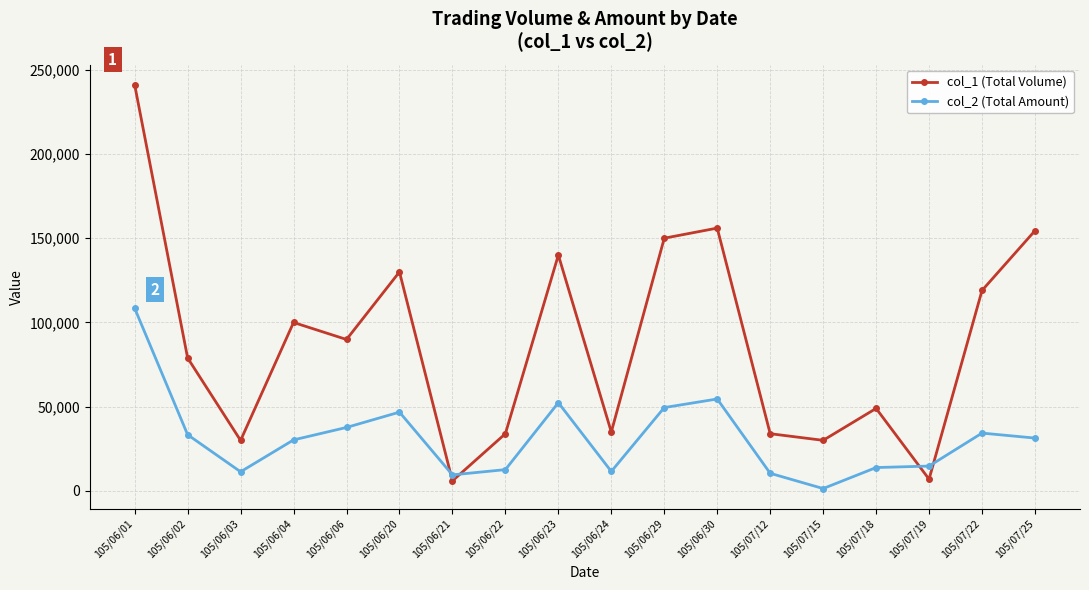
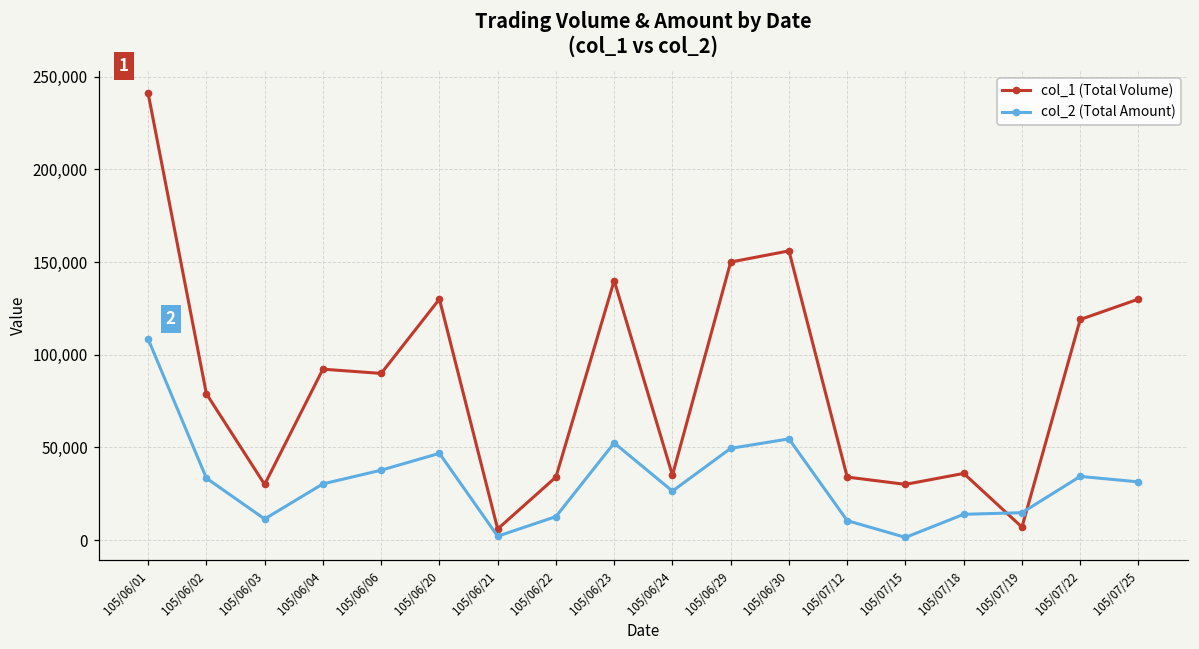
  {
    "col_1 (Total Volume)": {
      "105/06/02": "79,000",
      "105/06/03": "30,000",
-     "105/06/04": "100,000",
+     "105/06/04": "92,000",
      "105/06/06": "90,000",
      "105/06/20": "130,000",
      "105/06/21": "6,000",
      "105/06/22": "34,000",
      "105/06/23": "140,000",
      "105/06/24": "35,000",
      "105/06/29": "150,000",
      "105/06/30": "156,000",
      "105/07/12": "34,000",
      "105/07/15": "30,000",
-     "105/07/18": "49,000",
+     "105/07/18": "36,000",
      "105/07/19": "7,000",
      "105/07/22": "119,000",
-     "105/07/25": "154,000"
+     "105/07/25": "130,000"
    },
    "col_2 (Total Amount)": {
      "105/06/02": "33,000",
      "105/06/03": "11,000",
      "105/06/04": "30,000",
      "105/06/06": "38,000",
      "105/06/20": "47,000",
-     "105/06/21": "10,000",
+     "105/06/21": "2,000",
      "105/06/22": "13,000",
      "105/06/23": "52,000",
-     "105/06/24": "12,000",
+     "105/06/24": "26,000",
      "105/06/29": "50,000",
      "105/06/30": "55,000",
      "105/07/12": "11,000",
      "105/07/15": "1,000",
      "105/07/18": "14,000",
      "105/07/19": "15,000",
      "105/07/22": "34,000",
      "105/07/25": "31,000"
    }
  }
